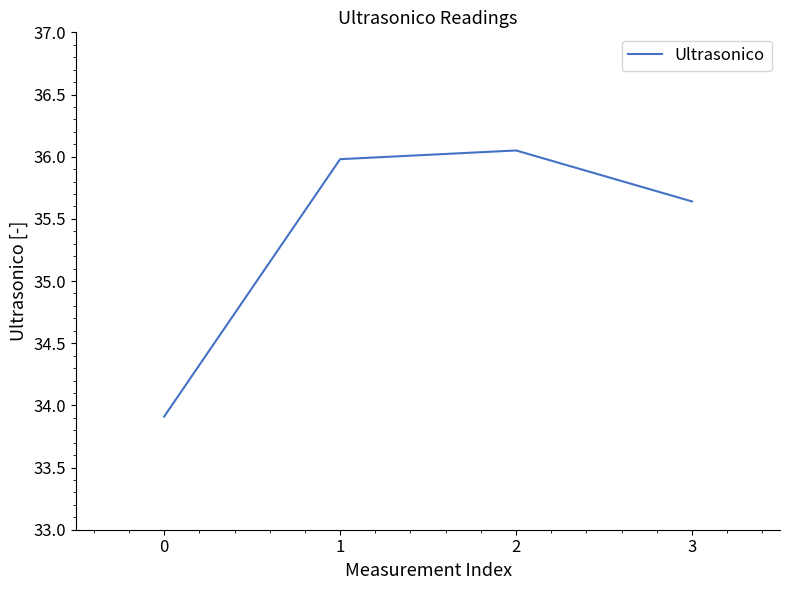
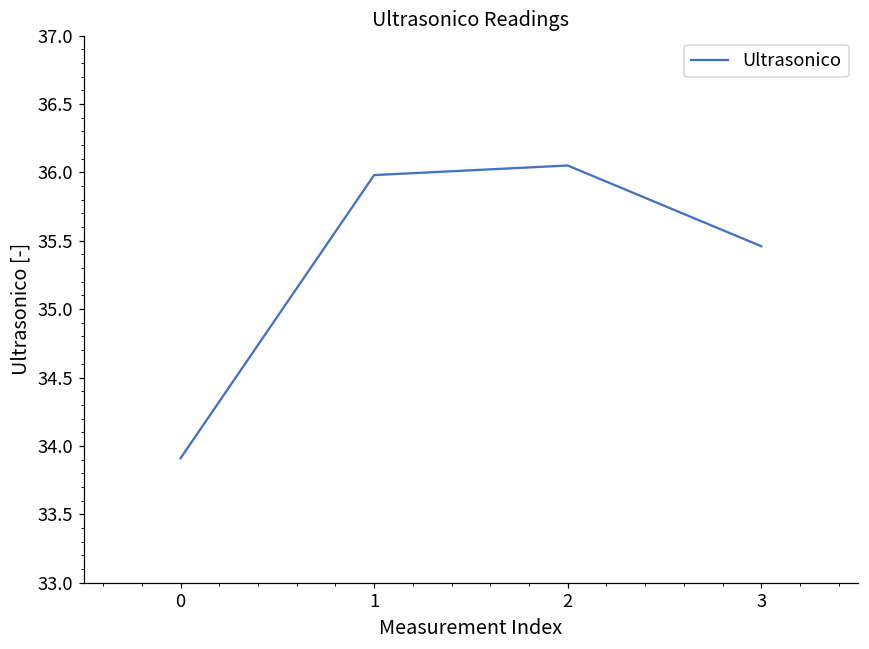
  {
    "0": 33.91,
    "1": 35.98,
    "2": 36.05,
-   "3": 35.64
+   "3": 35.46
  }
